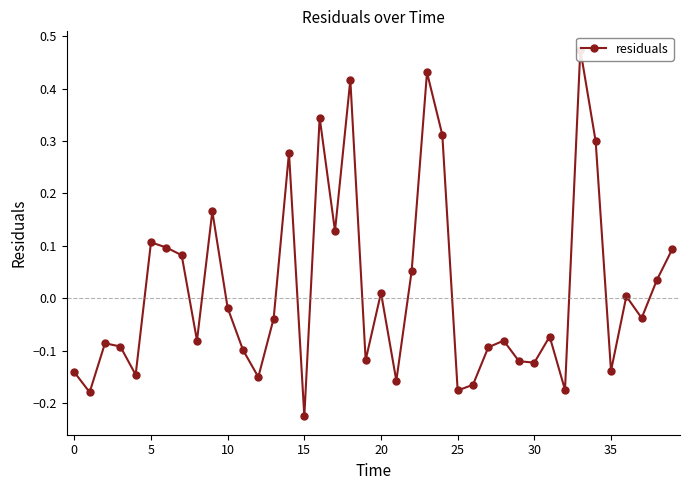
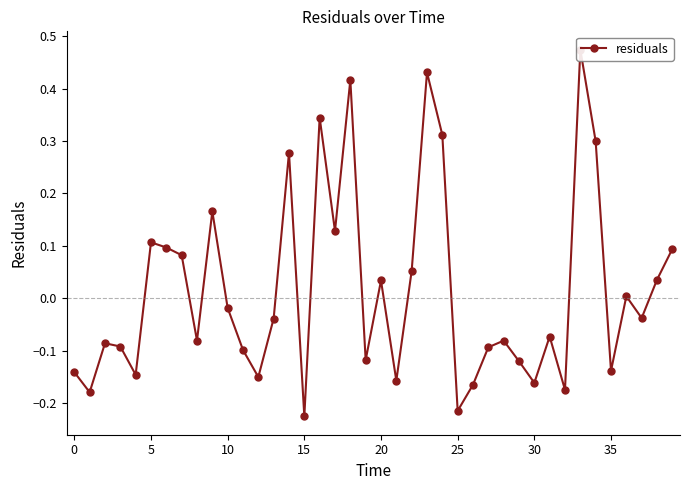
  {
    "0": -0.14,
    "5": 0.11,
    "10": -0.02,
    "15": -0.23,
-   "20": 0.01,
-   "25": -0.18,
-   "30": -0.12,
+   "20": 0.03,
+   "25": -0.21,
+   "30": -0.16,
    "35": -0.14
  }
